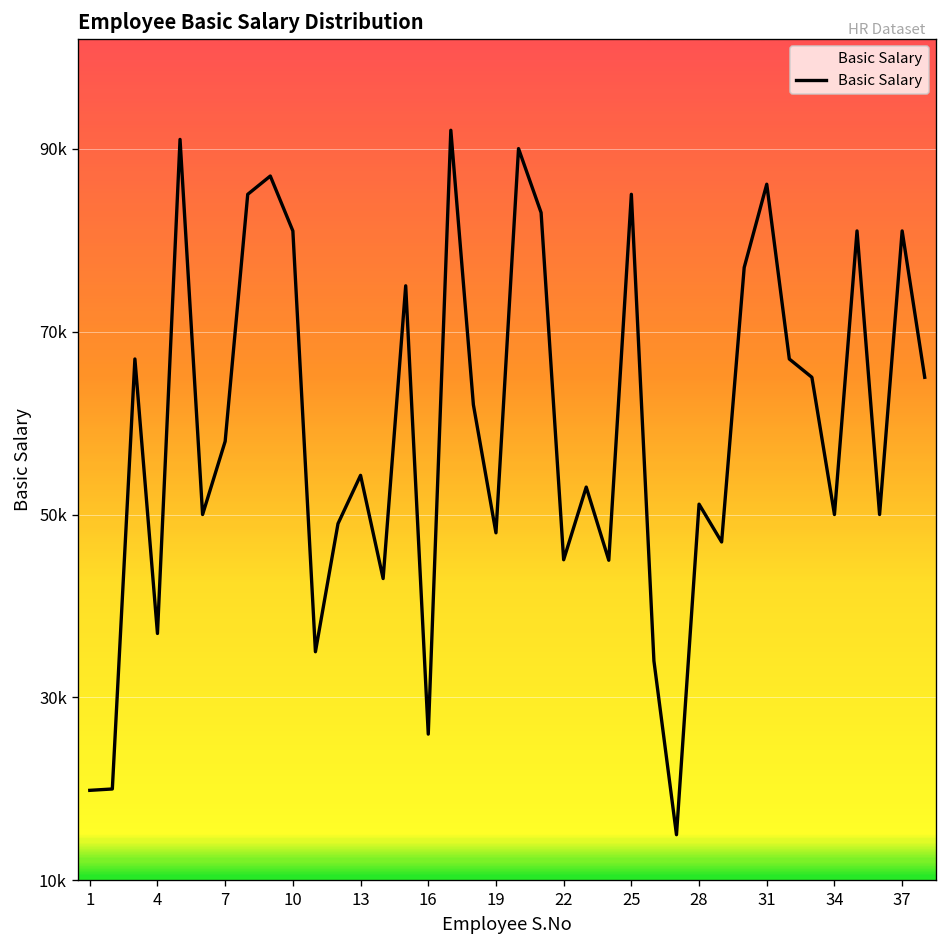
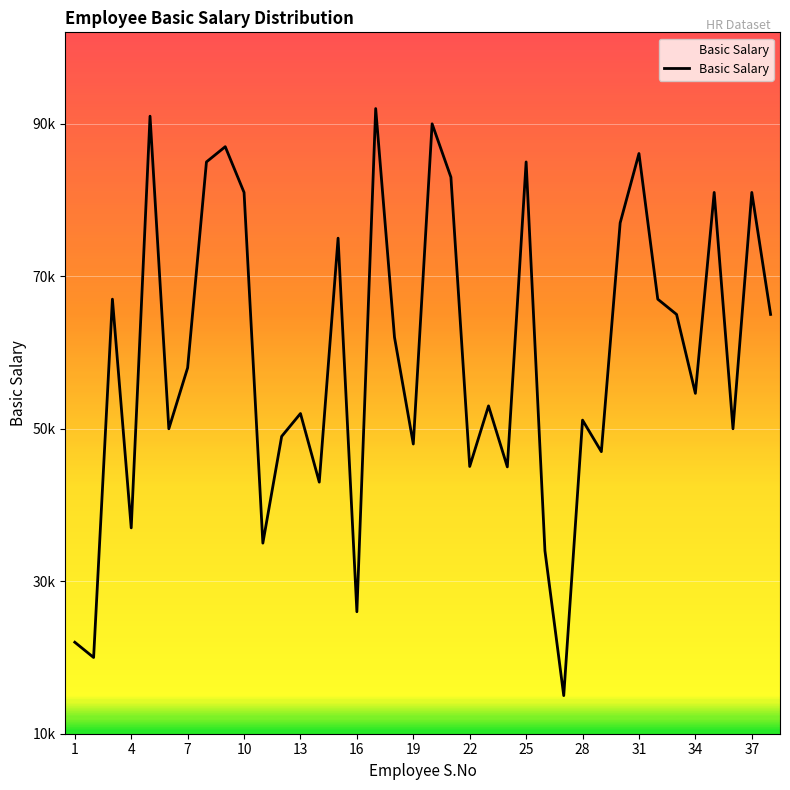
  {
-   "1": 20000,
+   "1": 22000,
    "4": 37000,
    "7": 58000,
    "10": 81000,
-   "13": 54000,
+   "13": 52000,
    "16": 26000,
    "19": 48000,
    "22": 45000,
    "25": 85000,
    "28": 51000,
    "31": 86000,
-   "34": 50000,
+   "34": 55000,
    "37": 81000
  }
